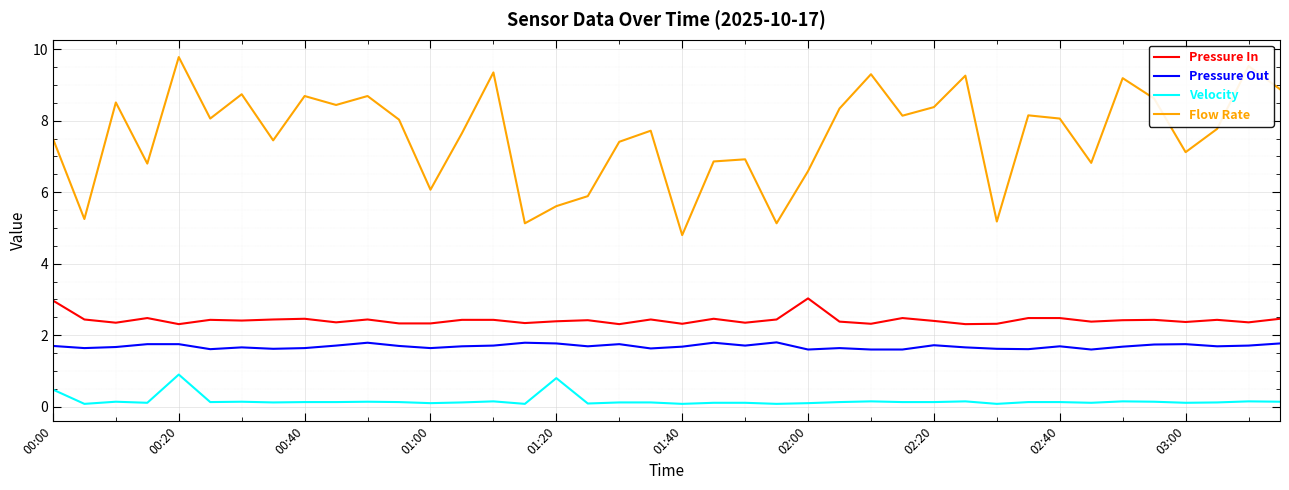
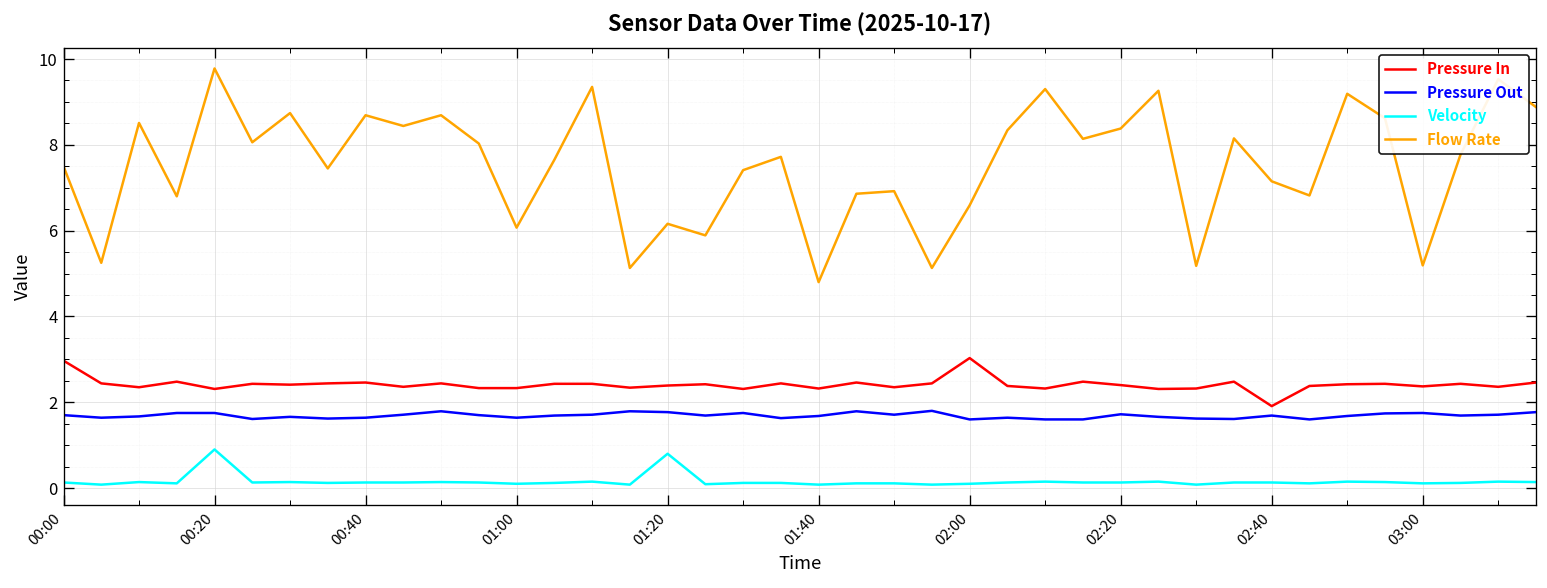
  {
    "Pressure In": {
      "00:00": 3.0,
      "00:20": 2.3,
      "00:40": 2.5,
      "01:00": 2.3,
      "01:20": 2.4,
      "01:40": 2.3,
      "02:00": 3.0,
      "02:20": 2.4,
-     "02:40": 2.5,
+     "02:40": 1.9,
      "03:00": 2.4
    },
    "Pressure Out": {
      "00:00": 1.7,
      "00:20": 1.8,
      "00:40": 1.6,
      "01:00": 1.6,
      "01:20": 1.8,
      "01:40": 1.7,
      "02:00": 1.6,
      "02:20": 1.7,
      "02:40": 1.7,
      "03:00": 1.8
    },
    "Velocity": {
-     "00:00": 0.5,
+     "00:00": 0.1,
      "00:20": 0.9,
      "00:40": 0.1,
      "01:00": 0.1,
      "01:20": 0.8,
      "01:40": 0.1,
      "02:00": 0.1,
      "02:20": 0.1,
      "02:40": 0.1,
      "03:00": 0.1
    },
    "Flow Rate": {
      "00:00": 7.5,
      "00:20": 9.8,
      "00:40": 8.7,
      "01:00": 6.1,
-     "01:20": 5.6,
+     "01:20": 6.2,
      "01:40": 4.8,
      "02:00": 6.6,
      "02:20": 8.4,
-     "02:40": 8.1,
-     "03:00": 7.1
+     "02:40": 7.2,
+     "03:00": 5.2
    }
  }
